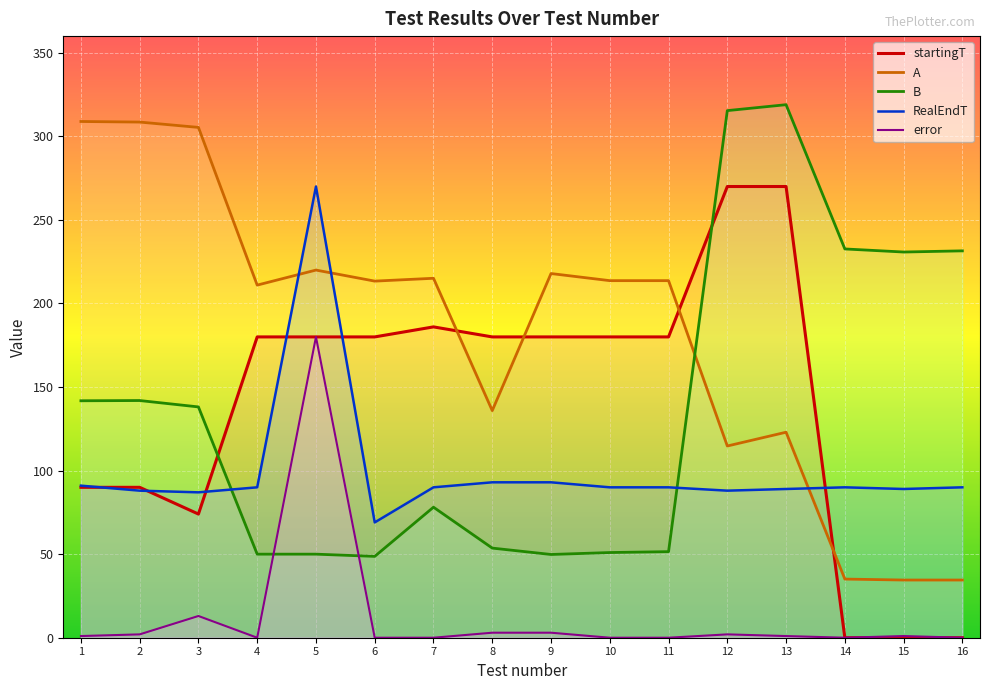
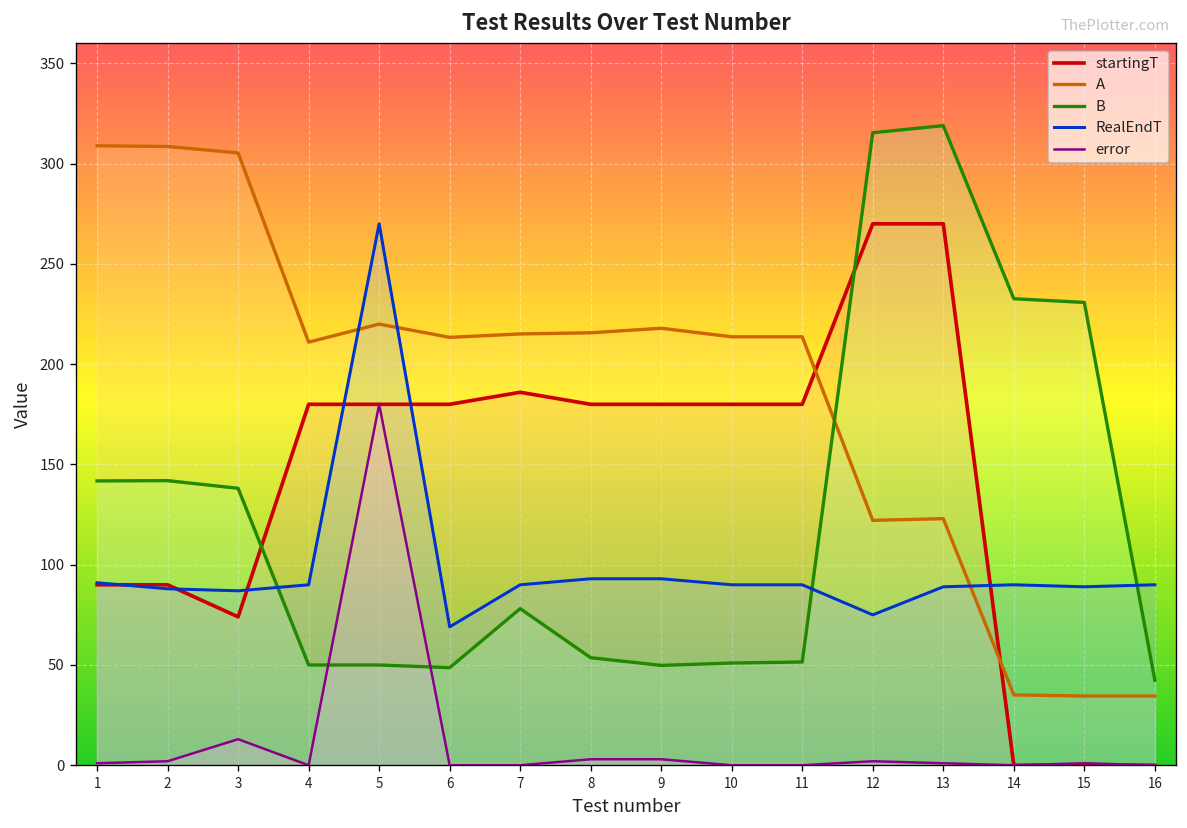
  {
    "startingT": {
      "2": 90,
      "3": 74,
      "4": 180,
      "6": 180,
      "7": 186,
      "8": 180,
      "9": 180,
      "10": 180,
      "11": 180,
      "12": 270,
      "13": 270
    },
    "A": {
      "1": 309,
      "2": 309,
      "3": 305,
      "4": 211,
      "5": 220,
      "6": 213,
      "7": 215,
-     "8": 136,
+     "8": 216,
      "9": 218,
      "10": 214,
      "11": 214,
-     "12": 115,
+     "12": 122,
      "13": 123,
      "14": 35,
      "15": 35,
      "16": 35
    },
    "B": {
      "1": 142,
      "2": 142,
      "3": 138,
      "4": 50,
      "5": 50,
      "6": 49,
      "7": 78,
      "8": 54,
      "9": 50,
      "10": 51,
      "11": 52,
      "12": 315,
      "13": 319,
      "14": 233,
      "15": 231,
-     "16": 232
+     "16": 42
    },
    "RealEndT": {
      "2": 88,
      "3": 87,
      "4": 90,
      "5": 270,
      "6": 69,
      "7": 90,
      "8": 93,
      "9": 93,
      "10": 90,
      "11": 90,
-     "12": 88,
+     "12": 75,
      "13": 89,
      "14": 90,
      "15": 89,
      "16": 90
    },
    "error": {
      "1": 1,
      "2": 2,
      "3": 13,
      "4": 0,
      "6": 0,
      "7": 0,
      "8": 3,
      "9": 3,
      "10": 0,
      "11": 0,
      "12": 2,
      "13": 1
    }
  }
